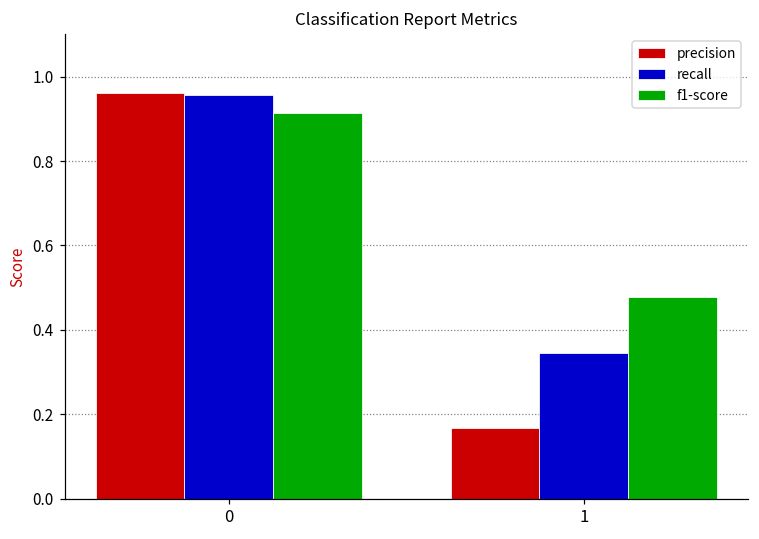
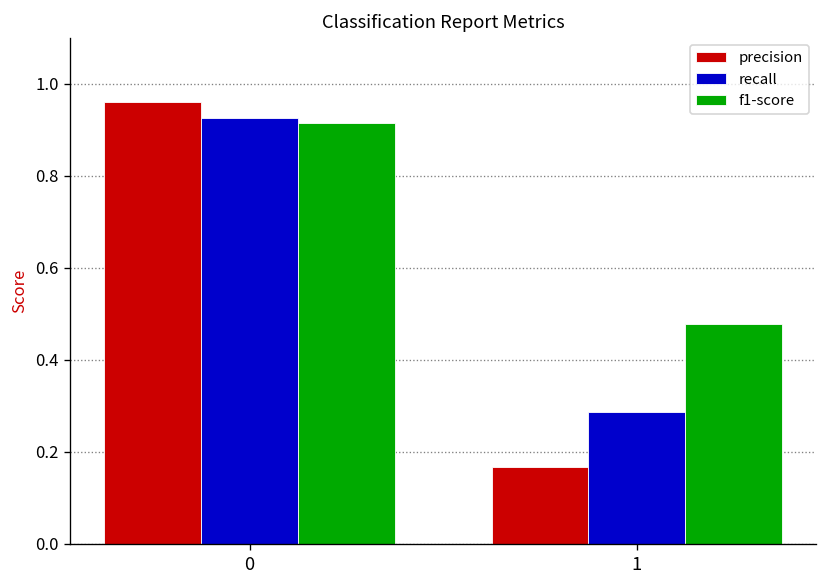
  {
    "precision": {
      "0": 0.96,
      "1": 0.17
    },
    "recall": {
-     "0": 0.96,
-     "1": 0.34
+     "0": 0.93,
+     "1": 0.29
    },
    "f1-score": {
      "0": 0.91,
      "1": 0.48
    }
  }
